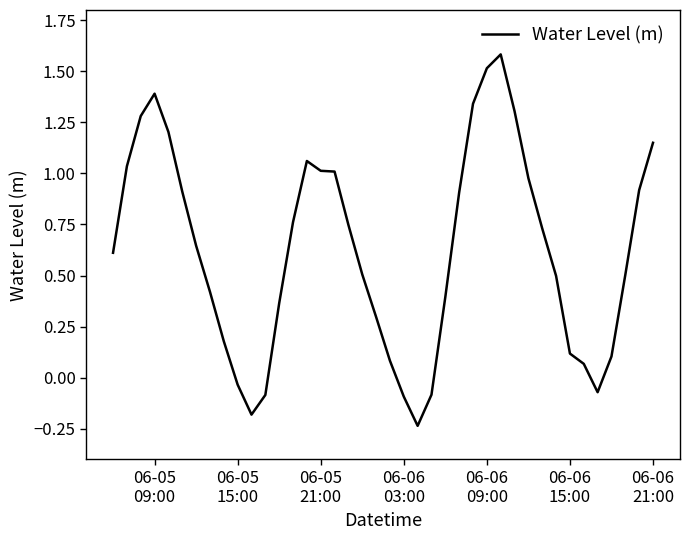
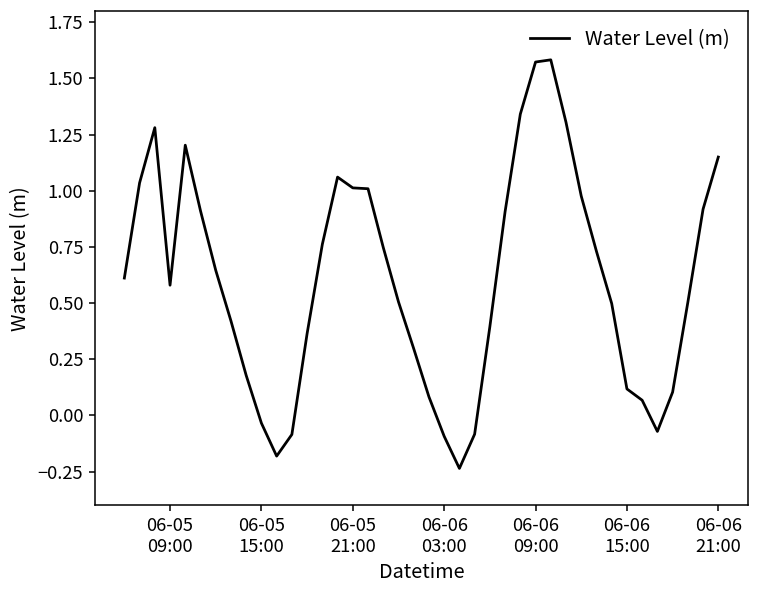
  {
-   "06-05 09:00": 1.39,
+   "06-05 09:00": 0.58,
    "06-05 15:00": -0.03,
    "06-05 21:00": 1.01,
    "06-06 03:00": -0.09,
-   "06-06 09:00": 1.51,
+   "06-06 09:00": 1.57,
    "06-06 15:00": 0.12,
    "06-06 21:00": 1.15
  }
